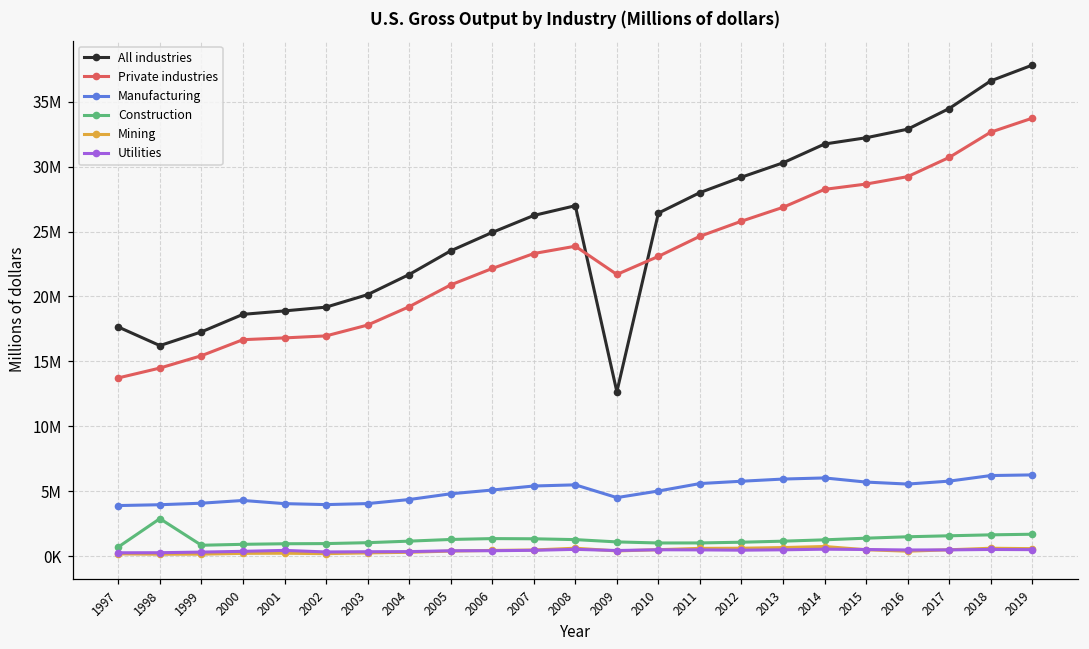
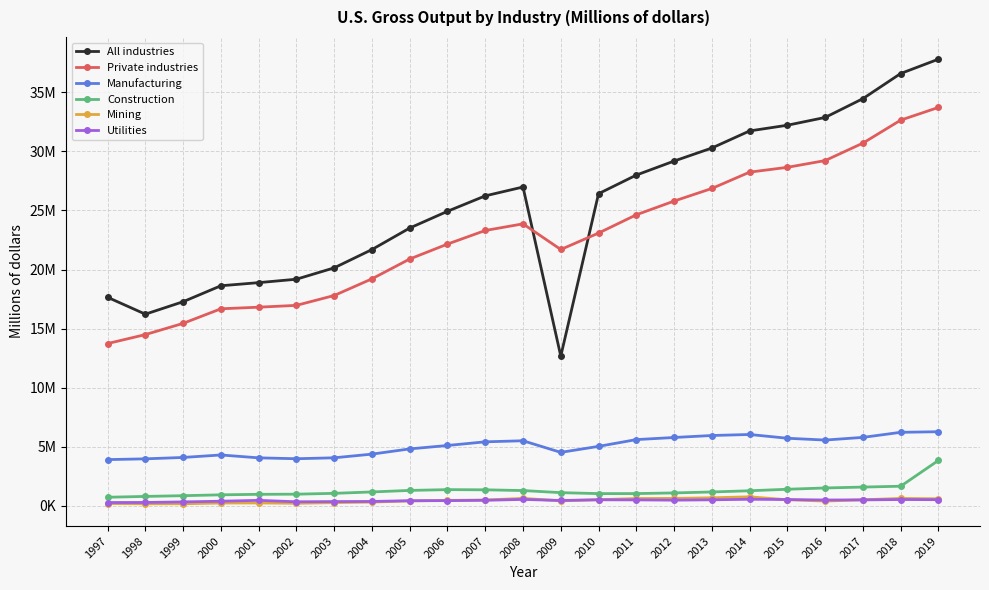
  {
    "All industries": {
      "1997": 17600000,
      "1998": 16200000,
      "1999": 17300000,
      "2000": 18600000,
      "2001": 18900000,
      "2002": 19200000,
      "2003": 20100000,
      "2004": 21700000,
      "2005": 23500000,
      "2006": 24900000,
      "2007": 26200000,
      "2008": 27000000,
      "2009": 12700000,
      "2010": 26400000,
      "2011": 28000000,
      "2012": 29200000,
      "2013": 30300000,
      "2014": 31700000,
      "2015": 32200000,
      "2016": 32900000,
      "2017": 34500000,
      "2018": 36600000,
      "2019": 37800000
    },
    "Private industries": {
      "1997": 13700000,
      "1998": 14500000,
      "1999": 15400000,
      "2000": 16700000,
      "2001": 16800000,
      "2002": 17000000,
      "2003": 17800000,
      "2004": 19200000,
      "2005": 20900000,
      "2006": 22200000,
      "2007": 23300000,
      "2008": 23900000,
      "2009": 21700000,
      "2010": 23100000,
      "2011": 24600000,
      "2012": 25800000,
      "2013": 26900000,
      "2014": 28200000,
      "2015": 28700000,
      "2016": 29200000,
      "2017": 30700000,
      "2018": 32700000,
      "2019": 33700000
    },
    "Manufacturing": {
      "1997": 3900000,
      "1998": 4000000,
      "1999": 4100000,
      "2000": 4300000,
      "2001": 4000000,
      "2002": 4000000,
      "2003": 4100000,
      "2004": 4400000,
      "2005": 4800000,
      "2006": 5100000,
      "2007": 5400000,
      "2008": 5500000,
      "2009": 4500000,
      "2010": 5000000,
      "2011": 5600000,
      "2012": 5800000,
      "2013": 5900000,
      "2014": 6000000,
      "2015": 5700000,
      "2016": 5600000,
      "2017": 5800000,
      "2018": 6200000,
      "2019": 6300000
    },
    "Construction": {
      "1997": 700000,
-     "1998": 2900000,
+     "1998": 800000,
      "1999": 800000,
      "2000": 900000,
      "2001": 1000000,
      "2002": 1000000,
      "2003": 1000000,
      "2004": 1200000,
      "2005": 1300000,
      "2006": 1400000,
      "2007": 1300000,
      "2008": 1300000,
      "2009": 1100000,
      "2010": 1000000,
      "2011": 1000000,
      "2012": 1100000,
      "2013": 1200000,
      "2014": 1300000,
      "2015": 1400000,
      "2016": 1500000,
      "2017": 1600000,
      "2018": 1600000,
-     "2019": 1700000
+     "2019": 3800000
    },
    "Mining": {
      "2001": 200000
    },
    "Utilities": {
      "2001": 400000
    }
  }
